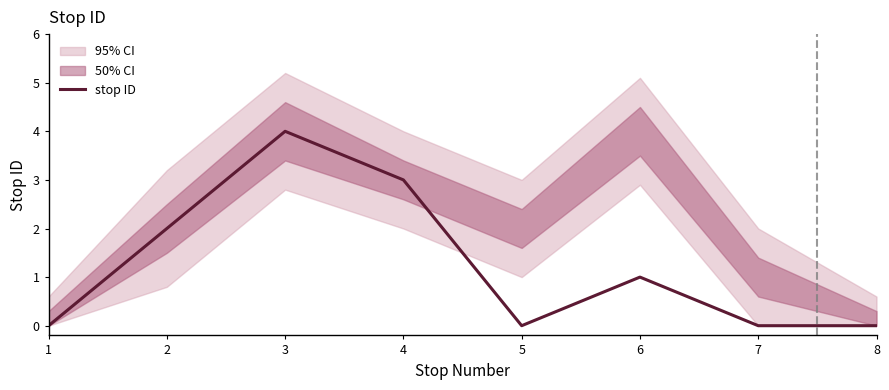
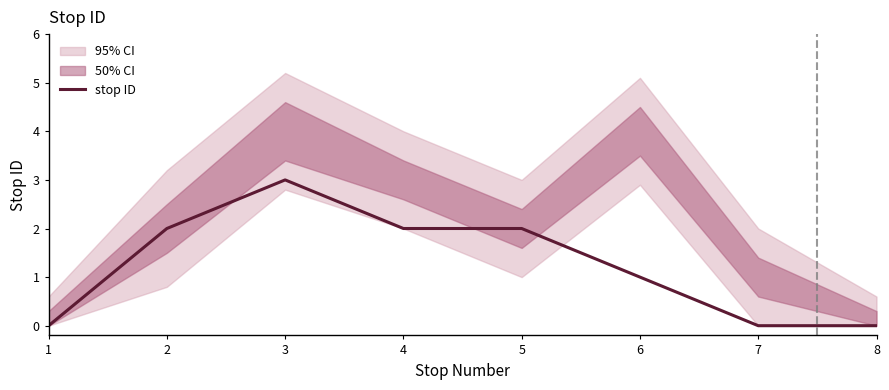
  {
    "stop ID": {
      "1": 0,
      "2": 2,
-     "3": 4,
-     "4": 3,
-     "5": 0,
+     "3": 3,
+     "4": 2,
+     "5": 2,
      "6": 1,
      "7": 0,
      "8": 0
    }
  }
